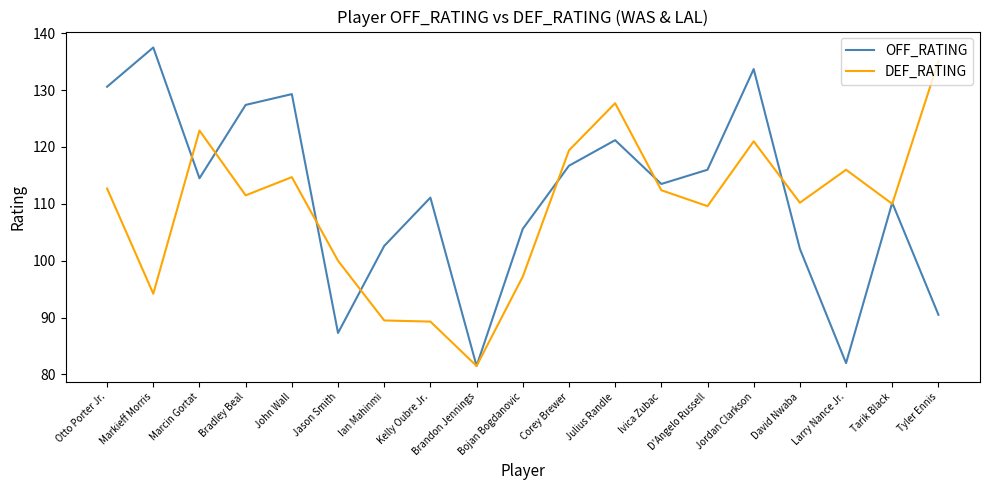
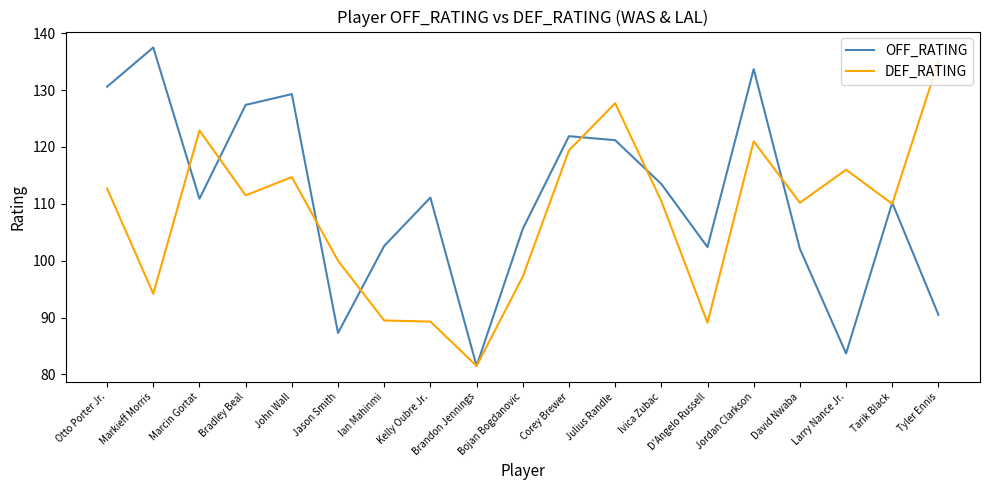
  {
    "OFF_RATING": {
      "Otto Porter Jr.": 131,
      "Markieff Morris": 138,
-     "Marcin Gortat": 115,
+     "Marcin Gortat": 111,
      "Bradley Beal": 127,
      "John Wall": 129,
      "Jason Smith": 87,
      "Ian Mahinmi": 103,
      "Kelly Oubre Jr.": 111,
      "Bojan Bogdanovic": 106,
-     "Corey Brewer": 117,
+     "Corey Brewer": 122,
      "Julius Randle": 121,
      "Ivica Zubac": 114,
-     "D'Angelo Russell": 116,
+     "D'Angelo Russell": 102,
      "Jordan Clarkson": 134,
      "David Nwaba": 102,
-     "Larry Nance Jr.": 82,
+     "Larry Nance Jr.": 84,
      "Tyler Ennis": 91
    },
    "DEF_RATING": {
      "Otto Porter Jr.": 113,
      "Markieff Morris": 94,
      "Marcin Gortat": 123,
      "Bradley Beal": 112,
      "John Wall": 115,
      "Jason Smith": 100,
      "Ian Mahinmi": 90,
      "Kelly Oubre Jr.": 89,
      "Bojan Bogdanovic": 97,
      "Corey Brewer": 119,
      "Julius Randle": 128,
-     "Ivica Zubac": 112,
-     "D'Angelo Russell": 110,
+     "Ivica Zubac": 111,
+     "D'Angelo Russell": 89,
      "Jordan Clarkson": 121,
      "David Nwaba": 110,
      "Larry Nance Jr.": 116
    }
  }
